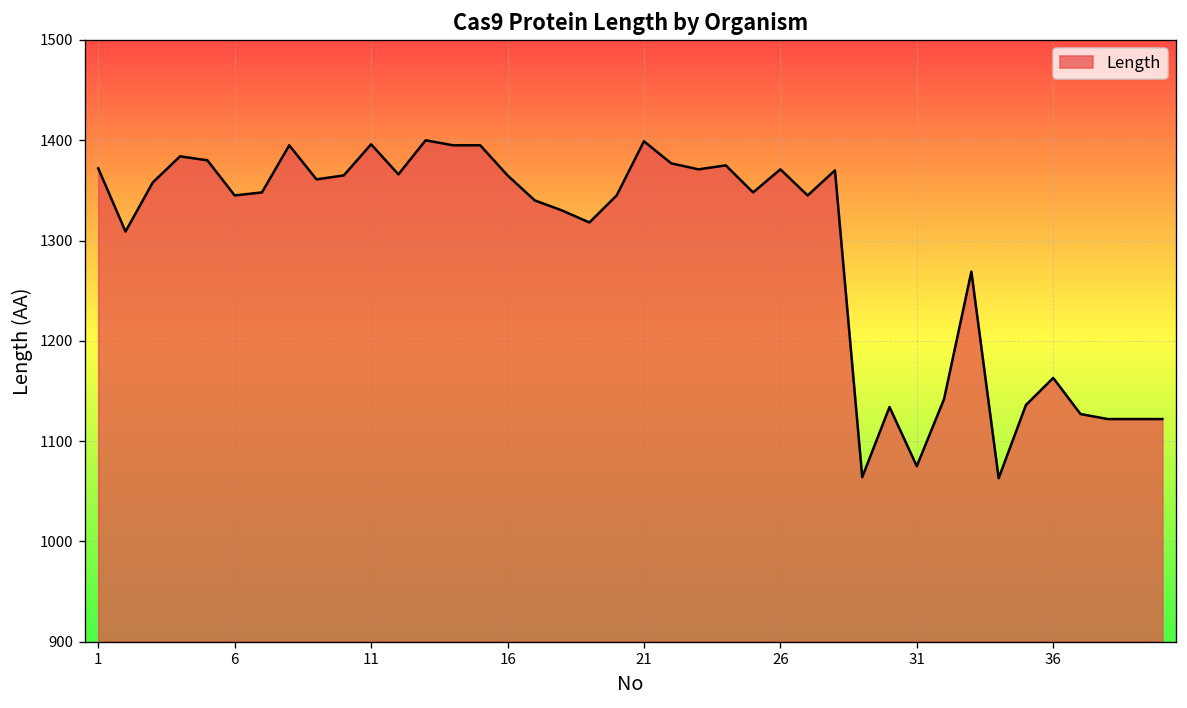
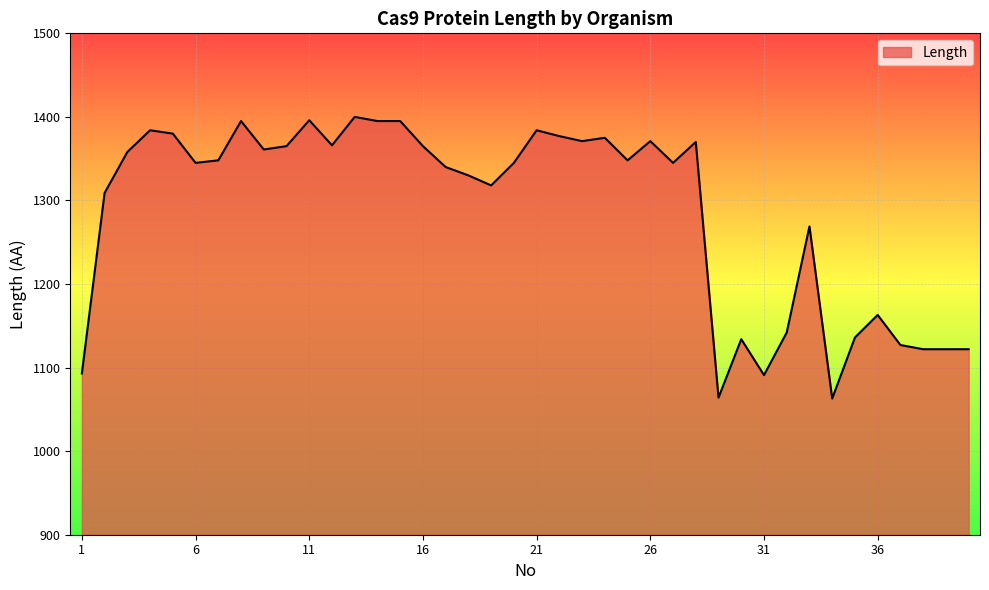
  {
-   "1": 1370,
+   "1": 1090,
    "6": 1350,
    "11": 1400,
    "16": 1370,
-   "21": 1400,
+   "21": 1380,
    "26": 1370,
-   "31": 1080,
+   "31": 1090,
    "36": 1160
  }
